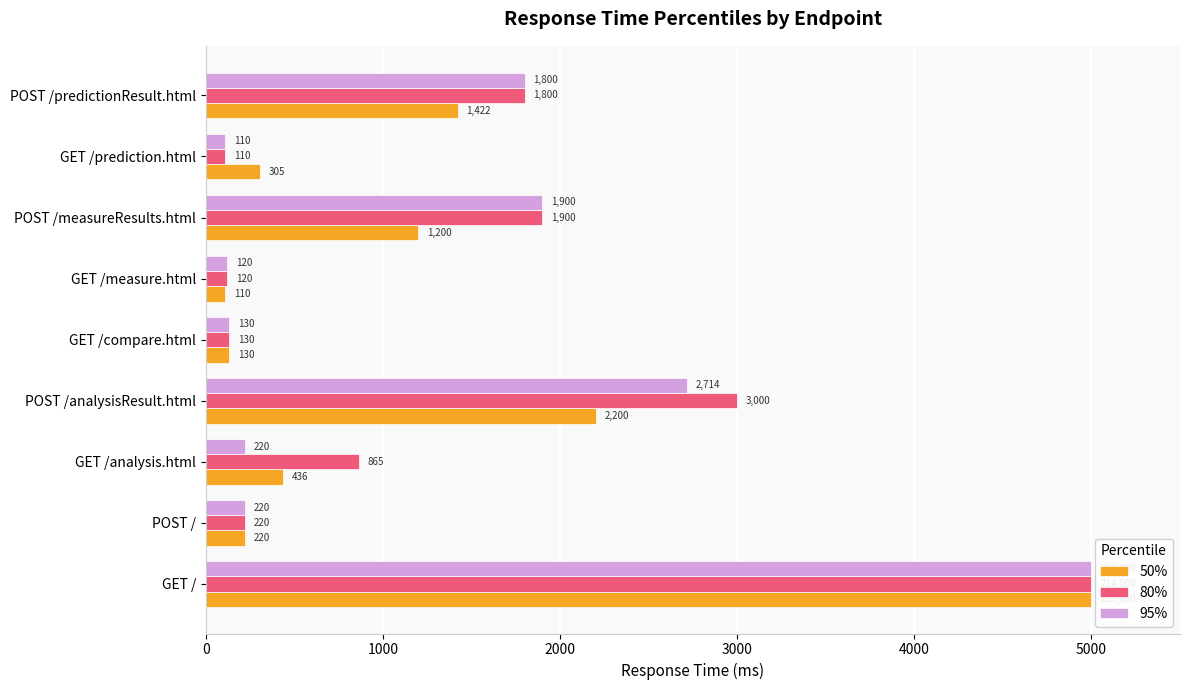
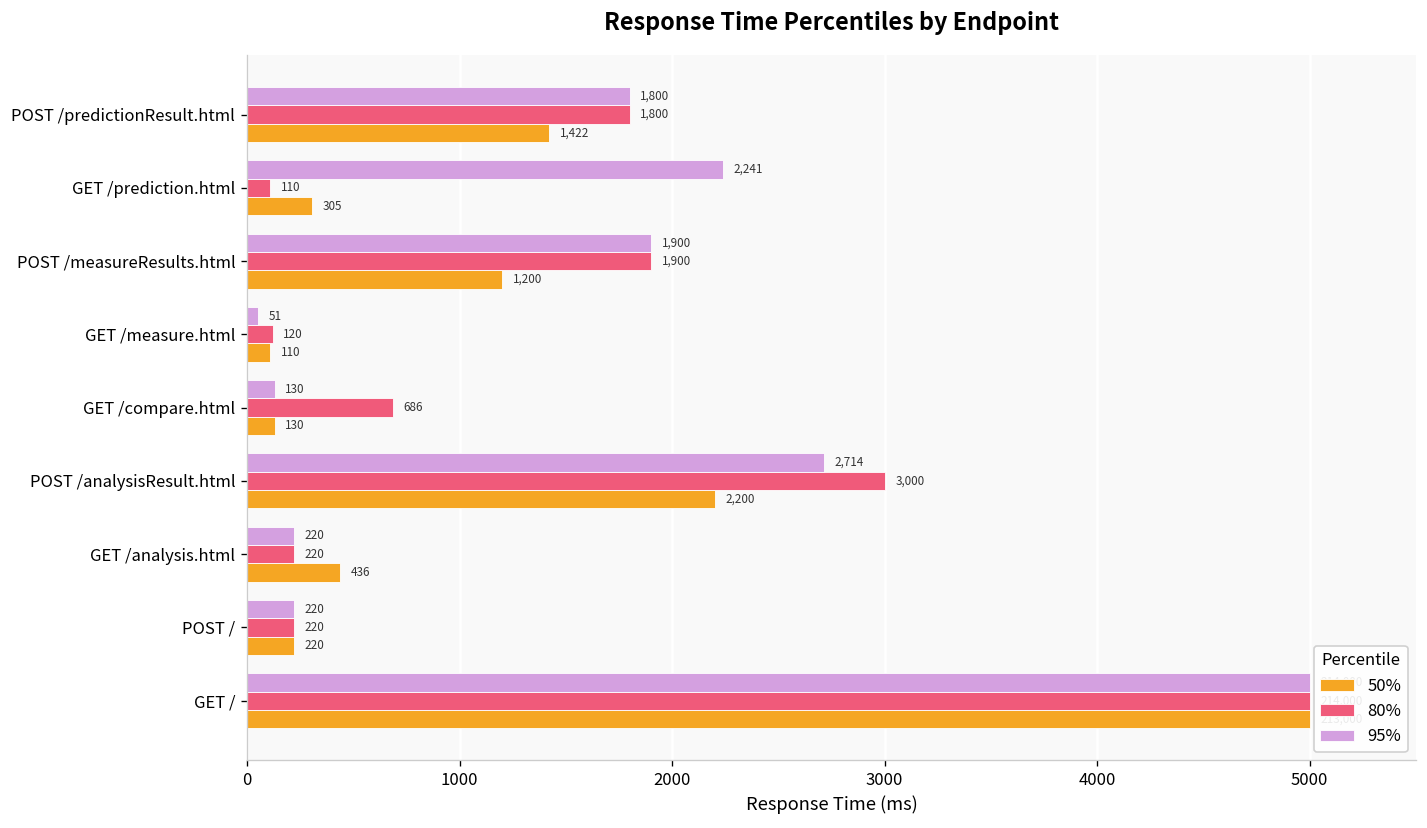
  {
    "50%": {
      "POST /predictionResult.html": "1,422",
      "GET /prediction.html": "305",
      "POST /measureResults.html": "1,200",
      "GET /measure.html": "110",
      "GET /compare.html": "130",
      "POST /analysisResult.html": "2,200",
      "GET /analysis.html": "436",
      "POST /": "220"
    },
    "80%": {
      "POST /predictionResult.html": "1,800",
      "GET /prediction.html": "110",
      "POST /measureResults.html": "1,900",
      "GET /measure.html": "120",
-     "GET /compare.html": "130",
+     "GET /compare.html": "686",
      "POST /analysisResult.html": "3,000",
-     "GET /analysis.html": "865",
+     "GET /analysis.html": "220",
      "POST /": "220"
    },
    "95%": {
      "POST /predictionResult.html": "1,800",
-     "GET /prediction.html": "110",
+     "GET /prediction.html": "2,241",
      "POST /measureResults.html": "1,900",
-     "GET /measure.html": "120",
+     "GET /measure.html": "51",
      "GET /compare.html": "130",
      "POST /analysisResult.html": "2,714",
      "GET /analysis.html": "220",
      "POST /": "220"
    }
  }
